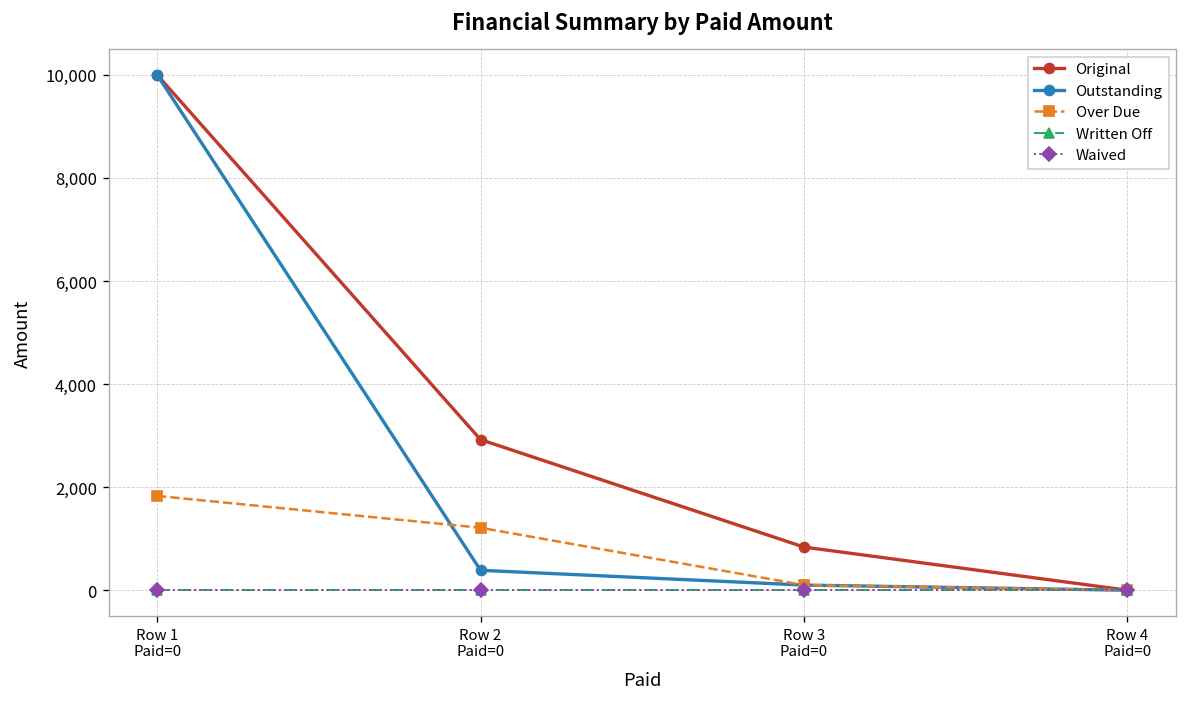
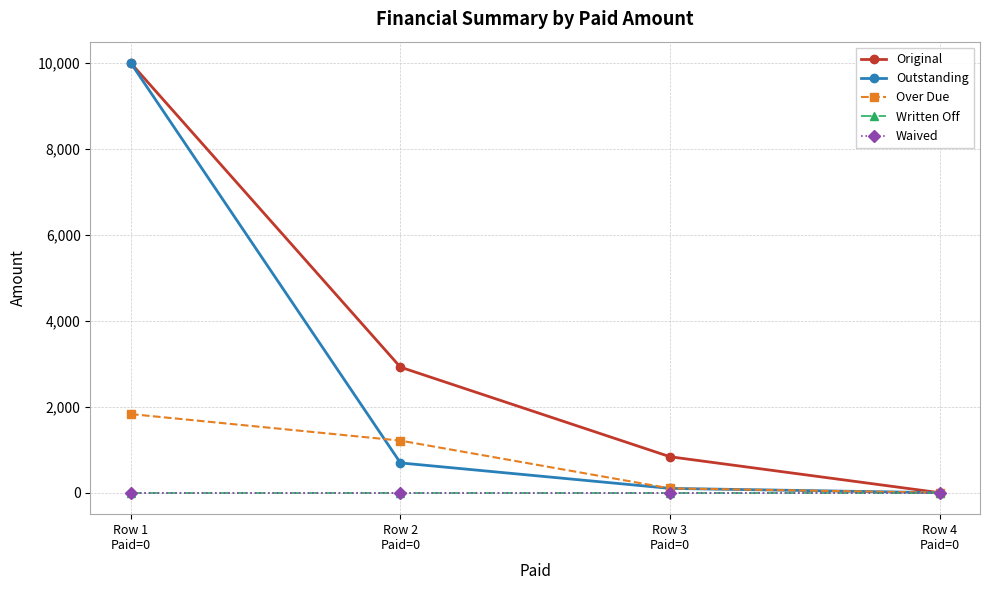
  {
    "Original": {
      "Row 2 Paid=0": "2,900",
      "Row 3 Paid=0": "800"
    },
    "Outstanding": {
-     "Row 2 Paid=0": "400"
+     "Row 2 Paid=0": "700"
    },
    "Over Due": {
      "Row 1 Paid=0": "1,800",
      "Row 2 Paid=0": "1,200"
    },
    "Waived": {
      "Row 1 Paid=0": "0",
      "Row 2 Paid=0": "0",
      "Row 3 Paid=0": "0"
    }
  }
